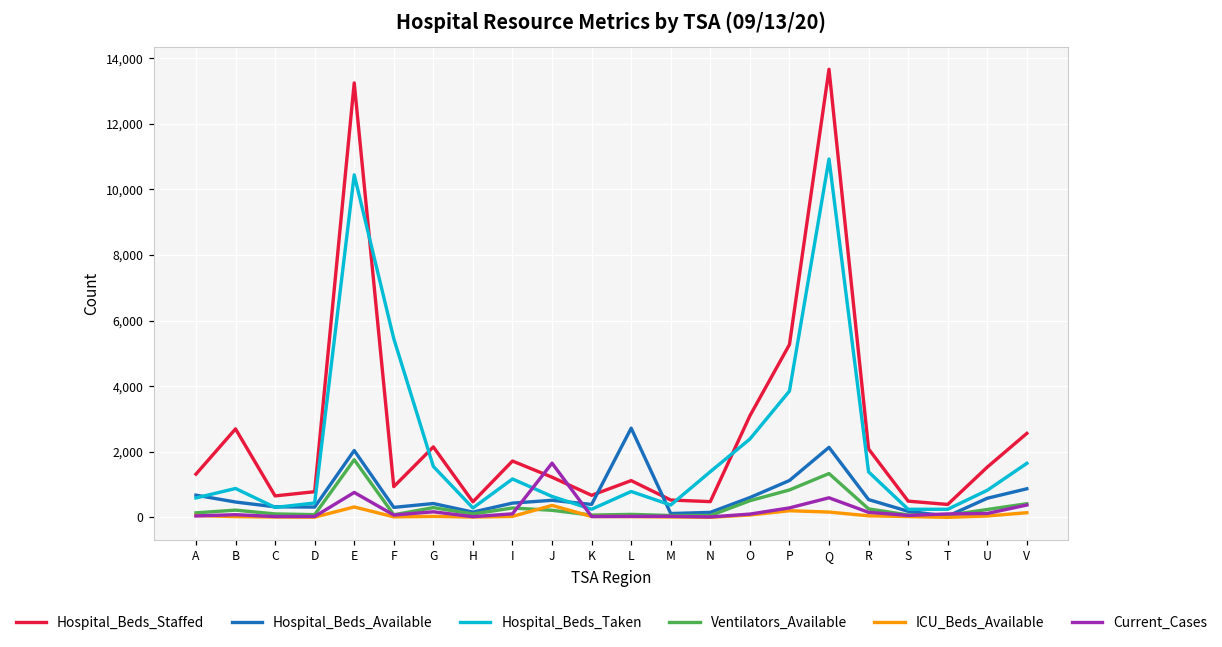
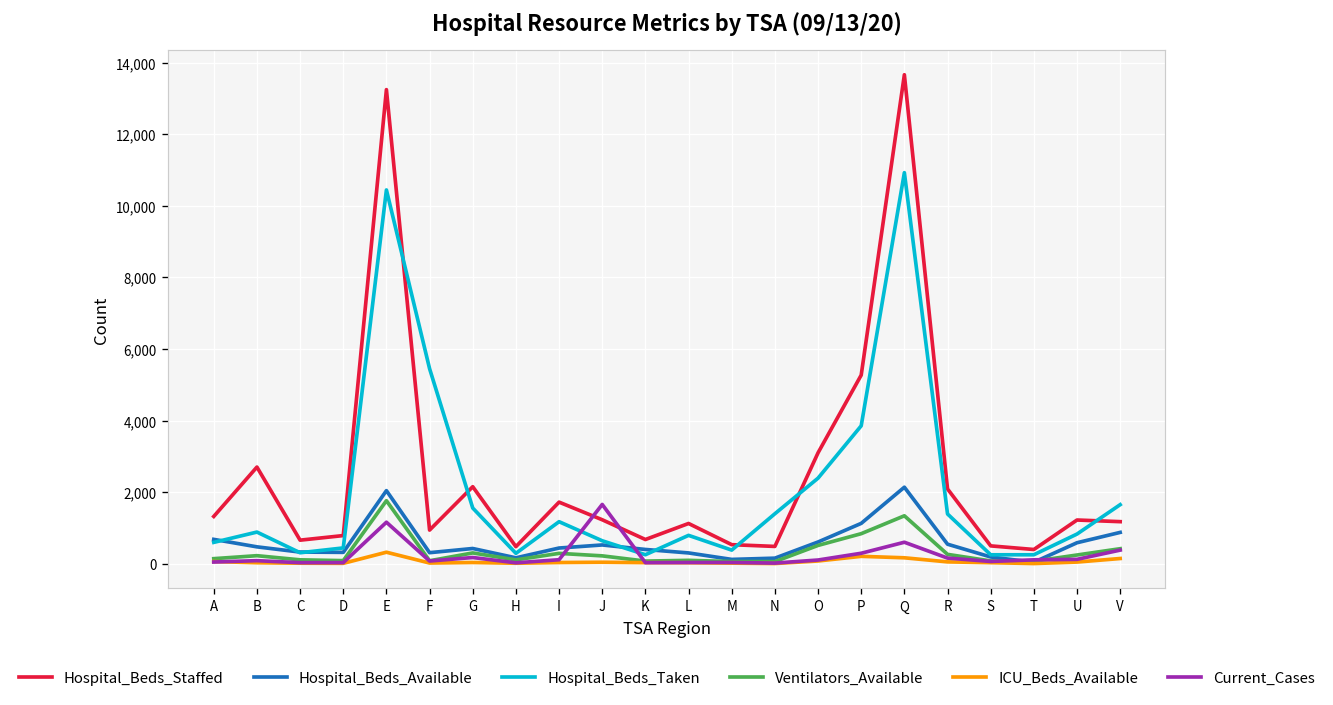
  {
    "Hospital_Beds_Staffed": {
      "A": "1,300",
      "B": "2,700",
      "C": "700",
      "D": "800",
      "E": "13,200",
      "F": "900",
      "G": "2,200",
      "H": "500",
      "I": "1,700",
      "J": "1,200",
      "K": "700",
      "L": "1,100",
      "M": "500",
      "N": "500",
      "O": "3,100",
      "P": "5,300",
      "Q": "13,700",
      "R": "2,100",
      "S": "500",
      "T": "400",
-     "U": "1,500",
-     "V": "2,600"
+     "U": "1,200",
+     "V": "1,200"
    },
    "Hospital_Beds_Available": {
      "B": "500",
      "D": "300",
      "E": "2,000",
      "F": "300",
      "G": "400",
      "I": "400",
      "J": "500",
      "K": "400",
-     "L": "2,700",
+     "L": "300",
      "N": "200",
      "O": "600",
      "P": "1,100",
      "Q": "2,100",
      "R": "500",
      "U": "600",
      "V": "900"
    },
    "Hospital_Beds_Taken": {
      "B": "900",
      "D": "400",
      "E": "10,400",
      "F": "5,500",
      "G": "1,600",
      "H": "300",
      "I": "1,200",
      "J": "600",
      "K": "300",
      "L": "800",
      "M": "400",
      "N": "1,400",
      "O": "2,400",
      "P": "3,900",
      "Q": "10,900",
      "R": "1,400",
      "T": "200",
      "U": "800",
      "V": "1,600"
    },
    "Ventilators_Available": {
      "B": "200",
      "E": "1,800",
      "G": "300",
      "I": "300",
      "J": "200",
      "O": "500",
      "P": "800",
      "Q": "1,300",
      "R": "300",
      "U": "200"
    },
    "ICU_Beds_Available": {
      "E": "300",
      "G": "0",
-     "J": "400",
+     "J": "0",
      "P": "200",
      "Q": "200",
      "R": "100",
      "V": "100"
    },
    "Current_Cases": {
-     "E": "800",
+     "E": "1,200",
      "G": "200",
      "J": "1,700",
      "P": "300",
      "Q": "600",
      "R": "200"
    }
  }
